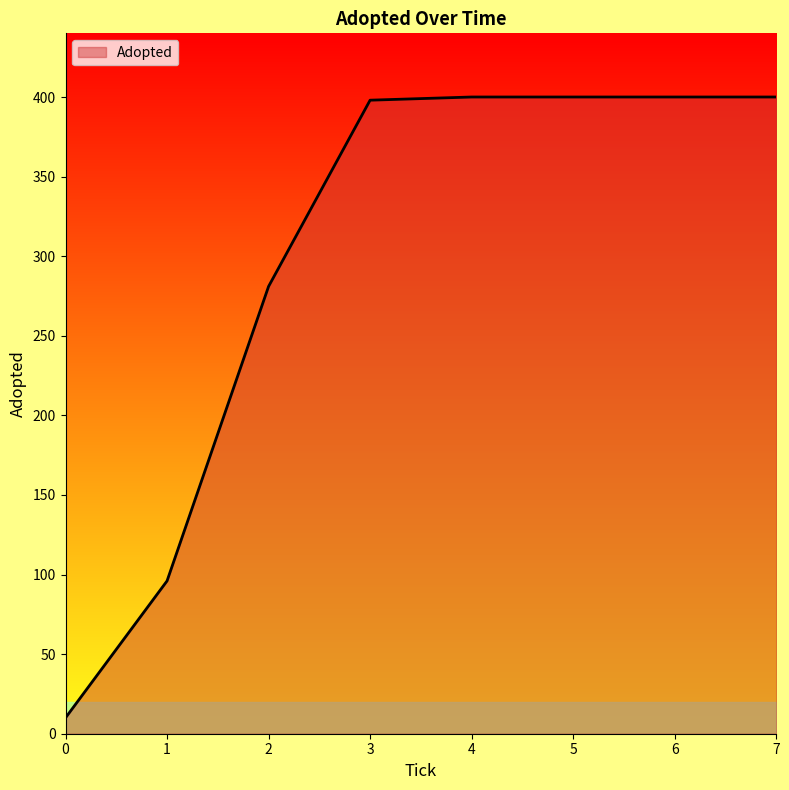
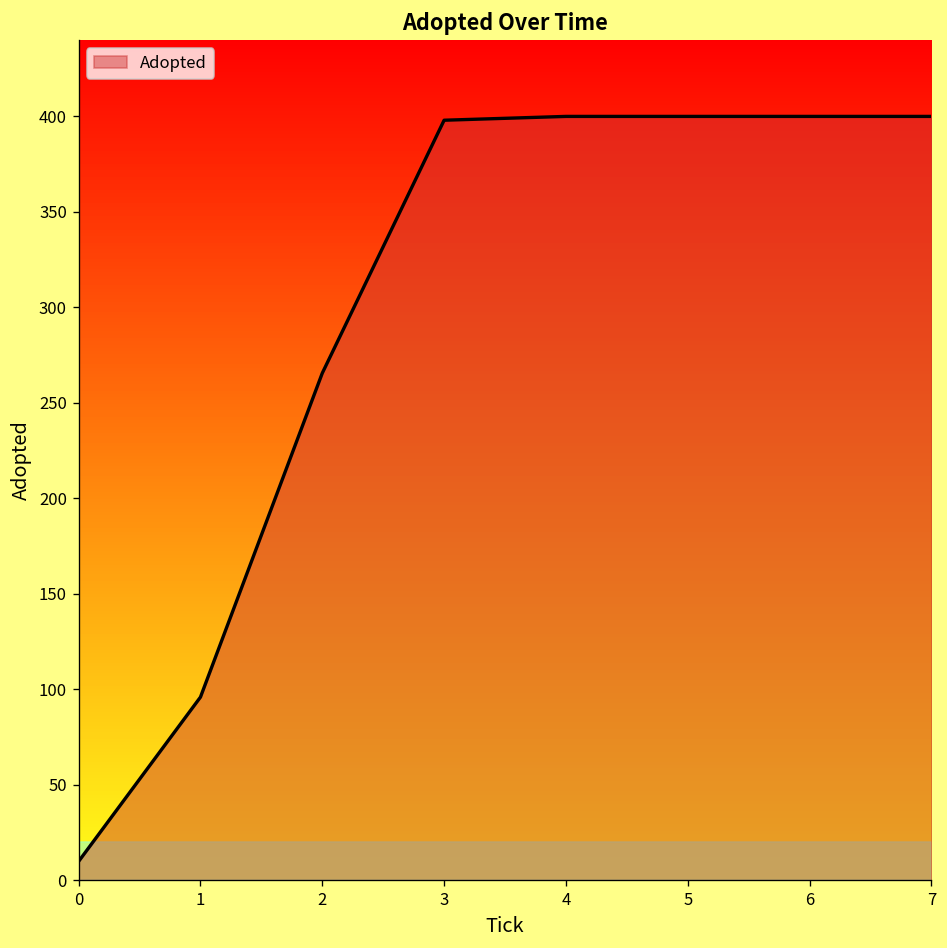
  {
    "Adopted": {
      "0": 10,
      "1": 96,
-     "2": 281,
+     "2": 266,
      "3": 398,
      "4": 400,
      "5": 400,
      "6": 400,
      "7": 400
    }
  }
